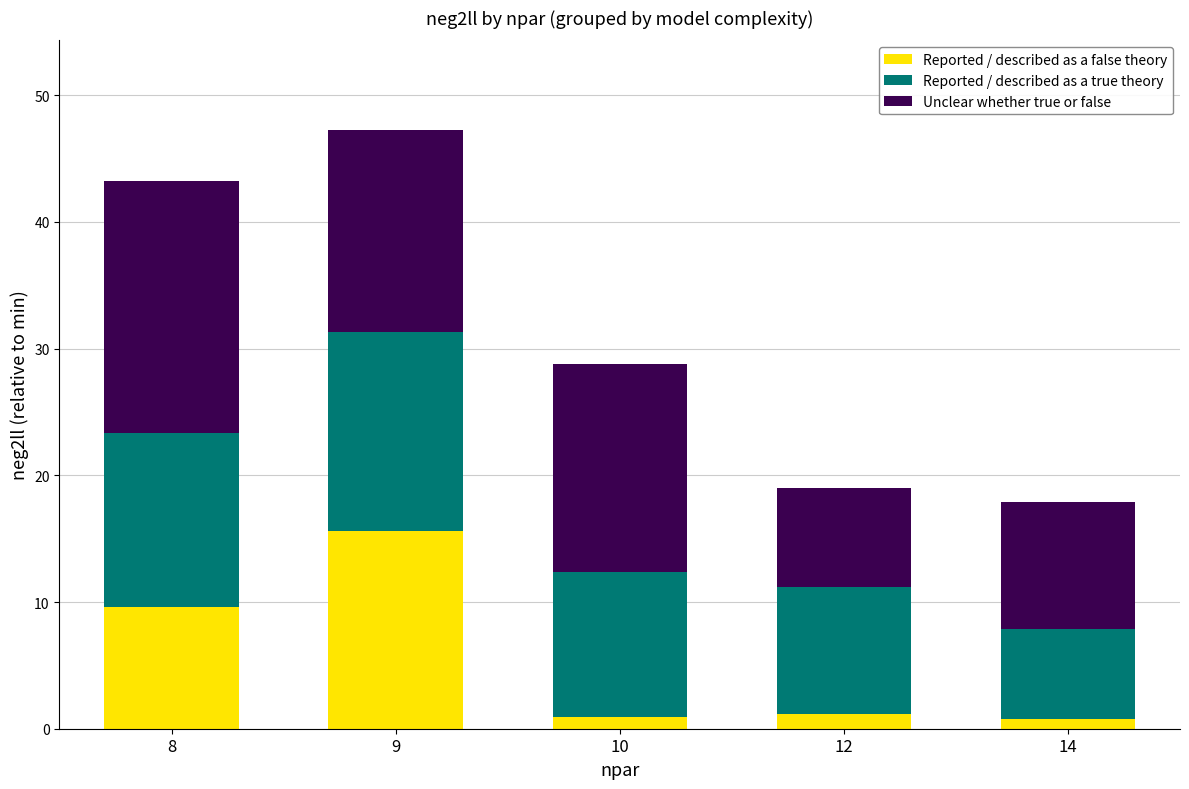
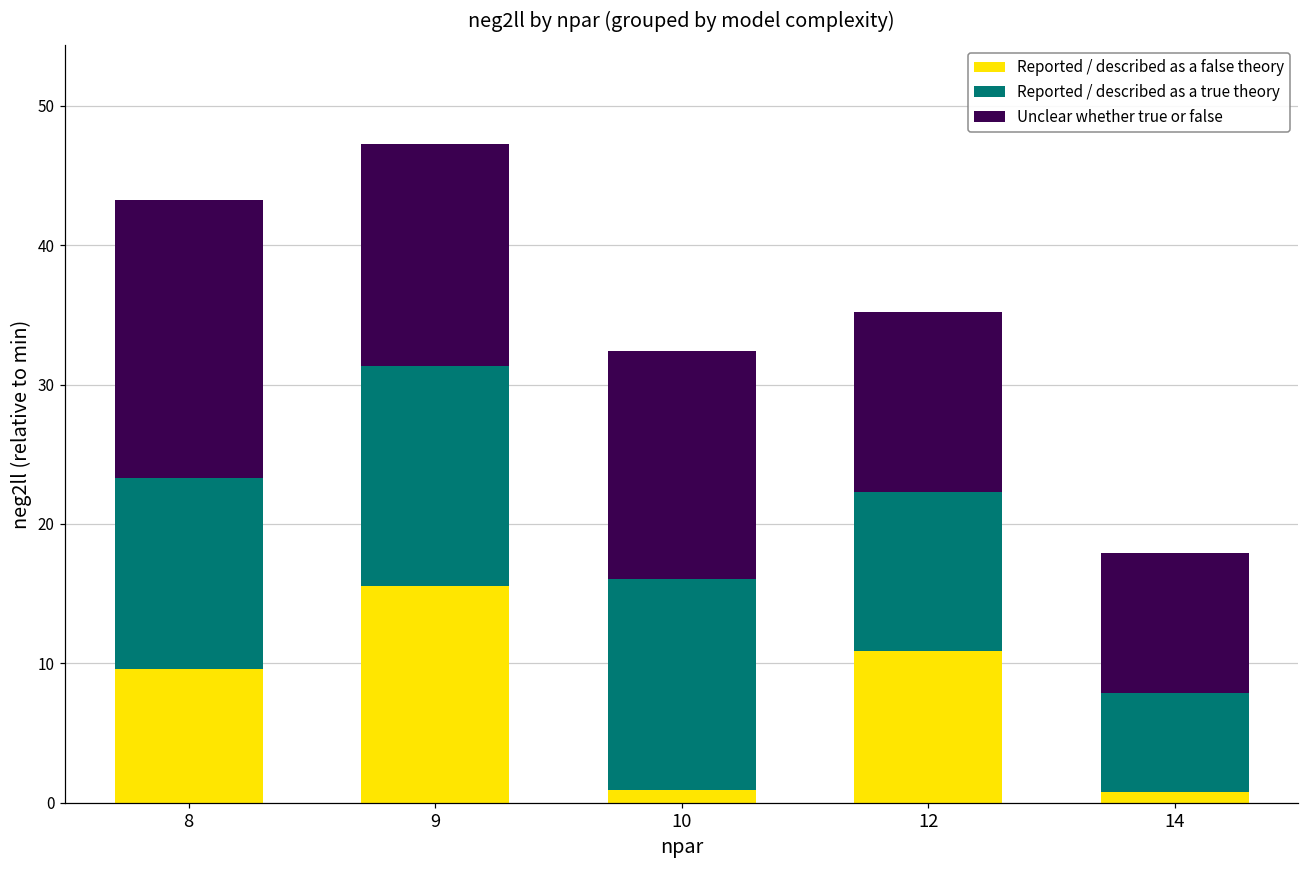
  {
    "Reported / described as a false theory": {
      "8": 9.6,
      "9": 15.6,
      "10": 0.9,
-     "12": 1.2,
+     "12": 10.9,
      "14": 0.7
    },
    "Reported / described as a true theory": {
      "8": 13.7,
      "9": 15.7,
-     "10": 11.5,
-     "12": 10.0,
+     "10": 15.1,
+     "12": 11.5,
      "14": 7.1
    },
    "Unclear whether true or false": {
      "8": 19.9,
      "9": 15.9,
      "10": 16.4,
-     "12": 7.8,
+     "12": 12.8,
      "14": 10.1
    }
  }
